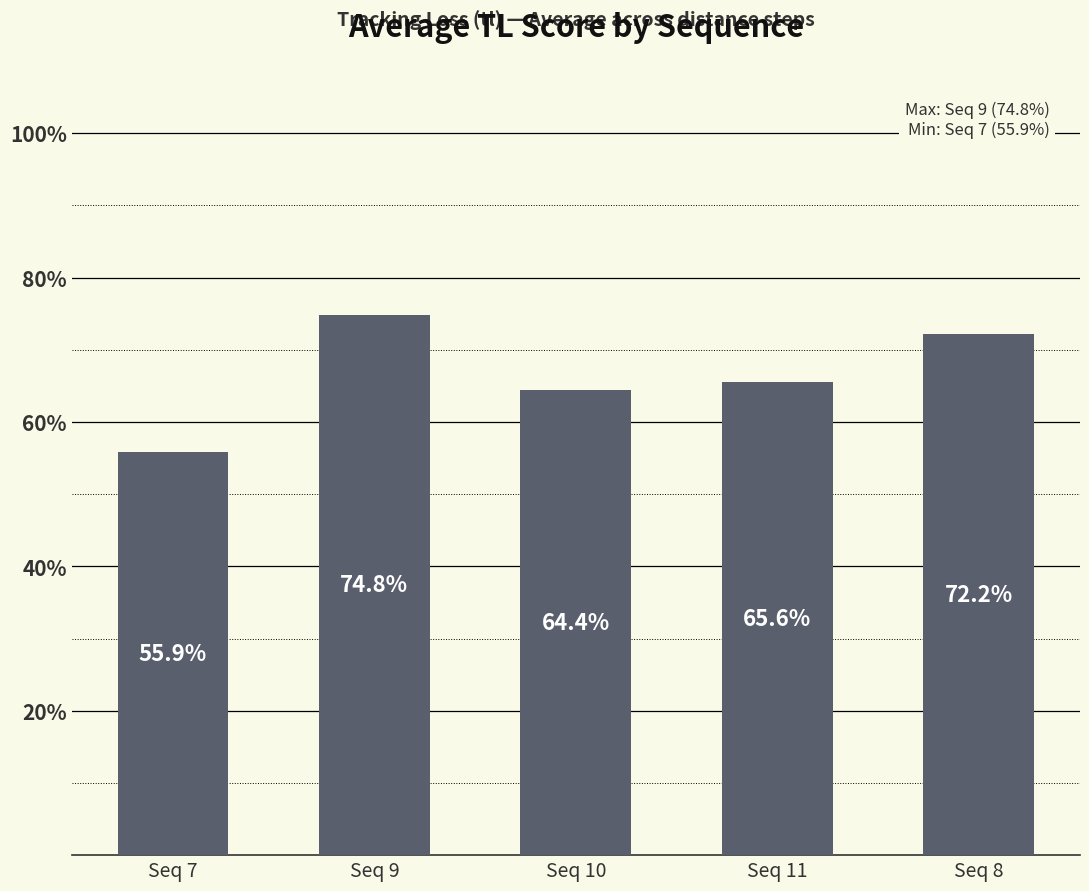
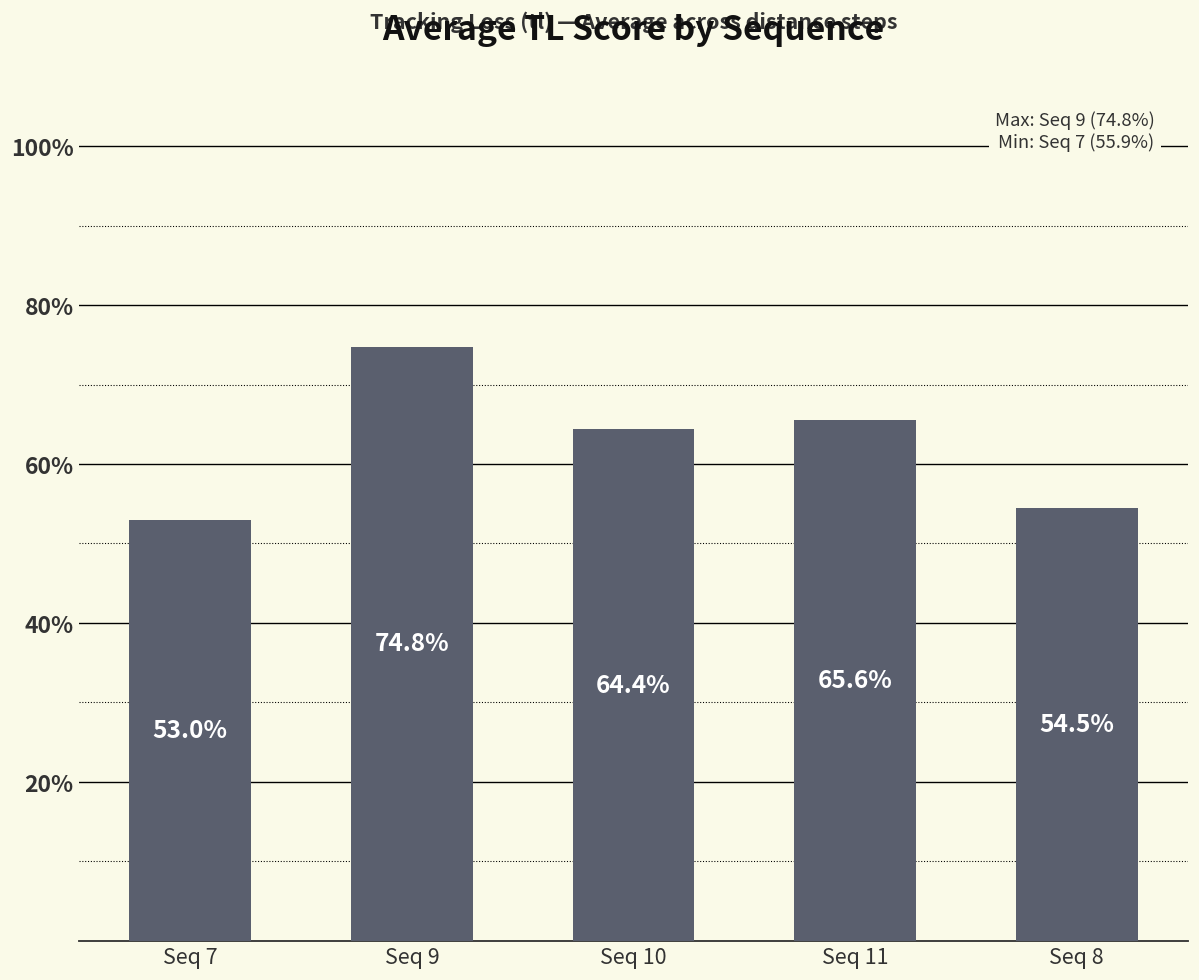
  {
-   "Seq 7": "55.9%",
+   "Seq 7": "53.0%",
    "Seq 9": "74.8%",
    "Seq 10": "64.4%",
    "Seq 11": "65.6%",
-   "Seq 8": "72.2%"
+   "Seq 8": "54.5%"
  }
